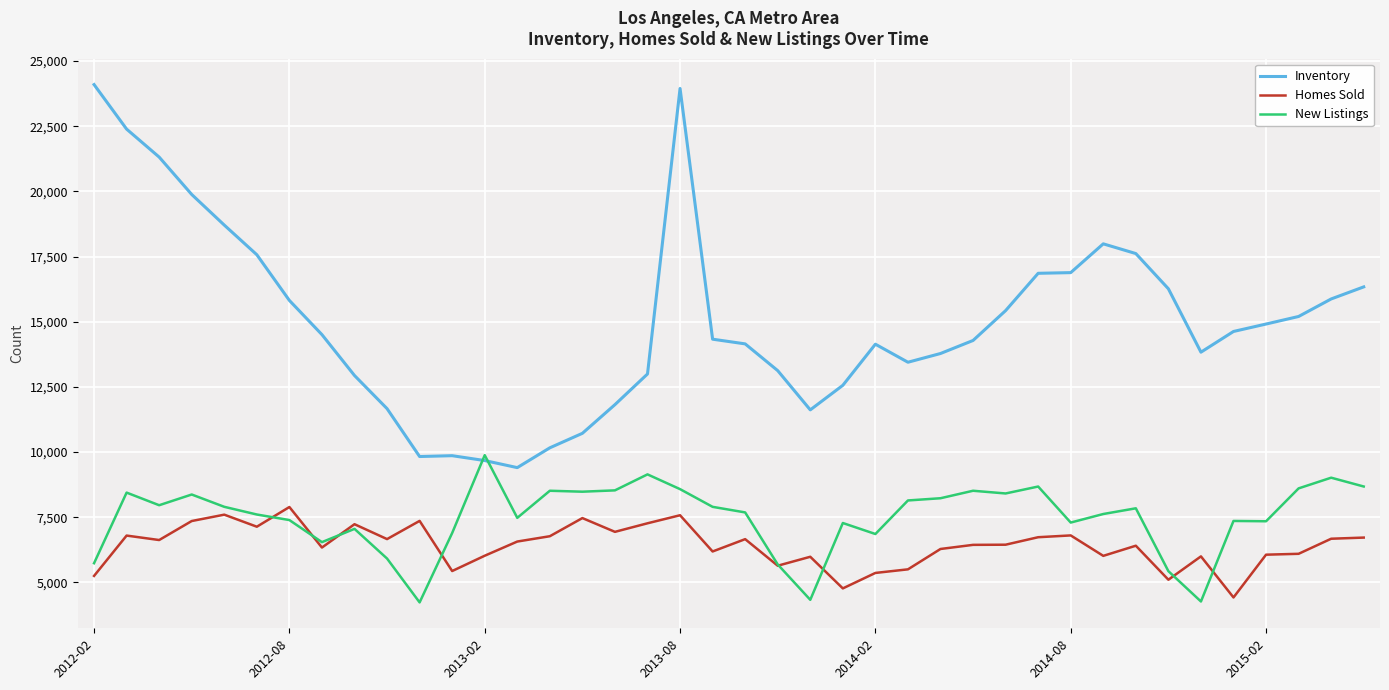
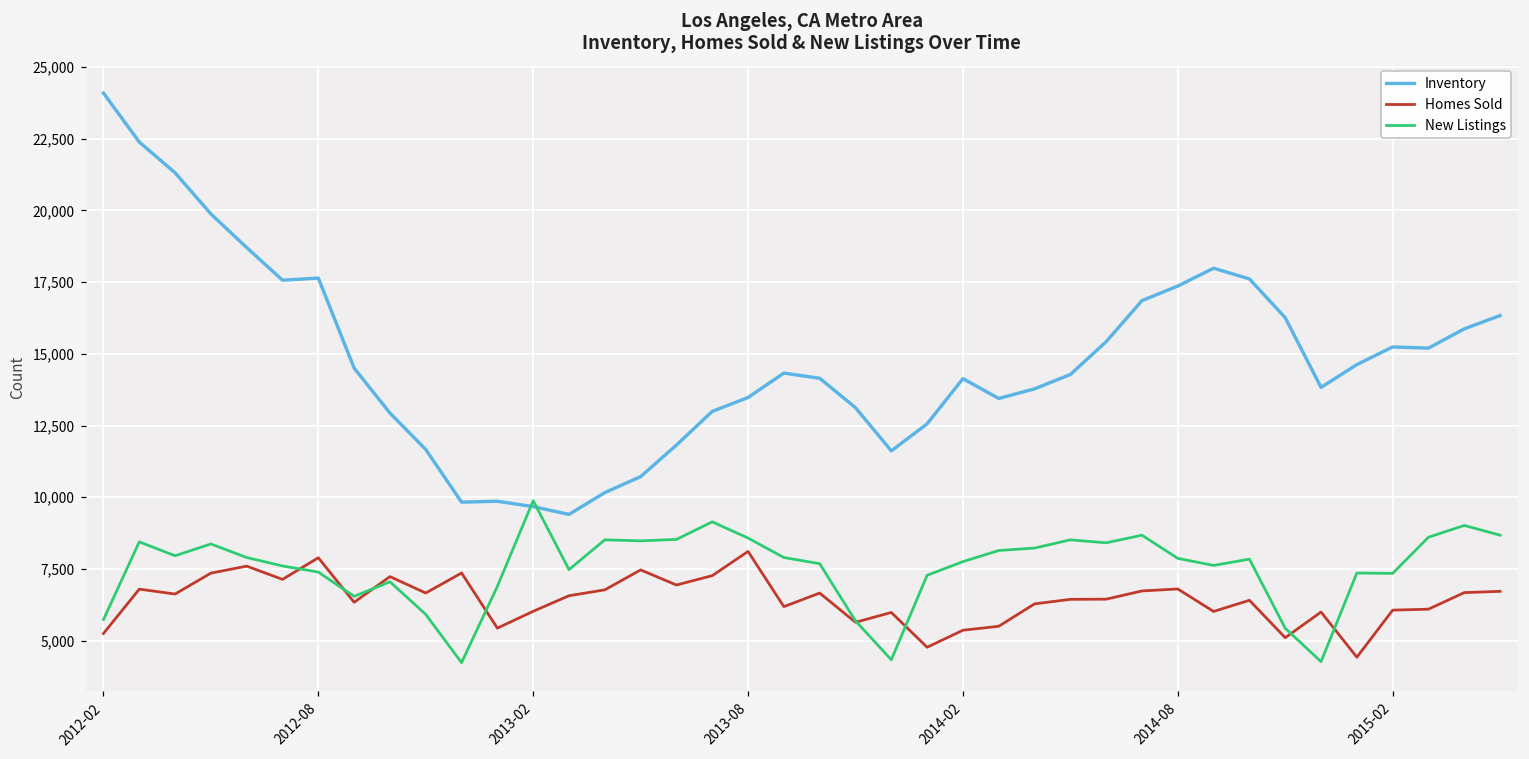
  {
    "Inventory": {
      "2012-02": "24,100",
-     "2012-08": "15,800",
+     "2012-08": "17,600",
      "2013-02": "9,700",
-     "2013-08": "23,900",
+     "2013-08": "13,500",
      "2014-02": "14,100",
-     "2014-08": "16,900",
-     "2015-02": "14,900"
+     "2014-08": "17,400",
+     "2015-02": "15,200"
    },
    "Homes Sold": {
      "2012-02": "5,300",
      "2012-08": "7,900",
      "2013-02": "6,000",
-     "2013-08": "7,600",
+     "2013-08": "8,100",
      "2014-02": "5,400",
      "2014-08": "6,800",
      "2015-02": "6,100"
    },
    "New Listings": {
      "2012-02": "5,700",
      "2012-08": "7,400",
      "2013-02": "9,900",
      "2013-08": "8,600",
-     "2014-02": "6,900",
-     "2014-08": "7,300",
+     "2014-02": "7,800",
+     "2014-08": "7,900",
      "2015-02": "7,300"
    }
  }
